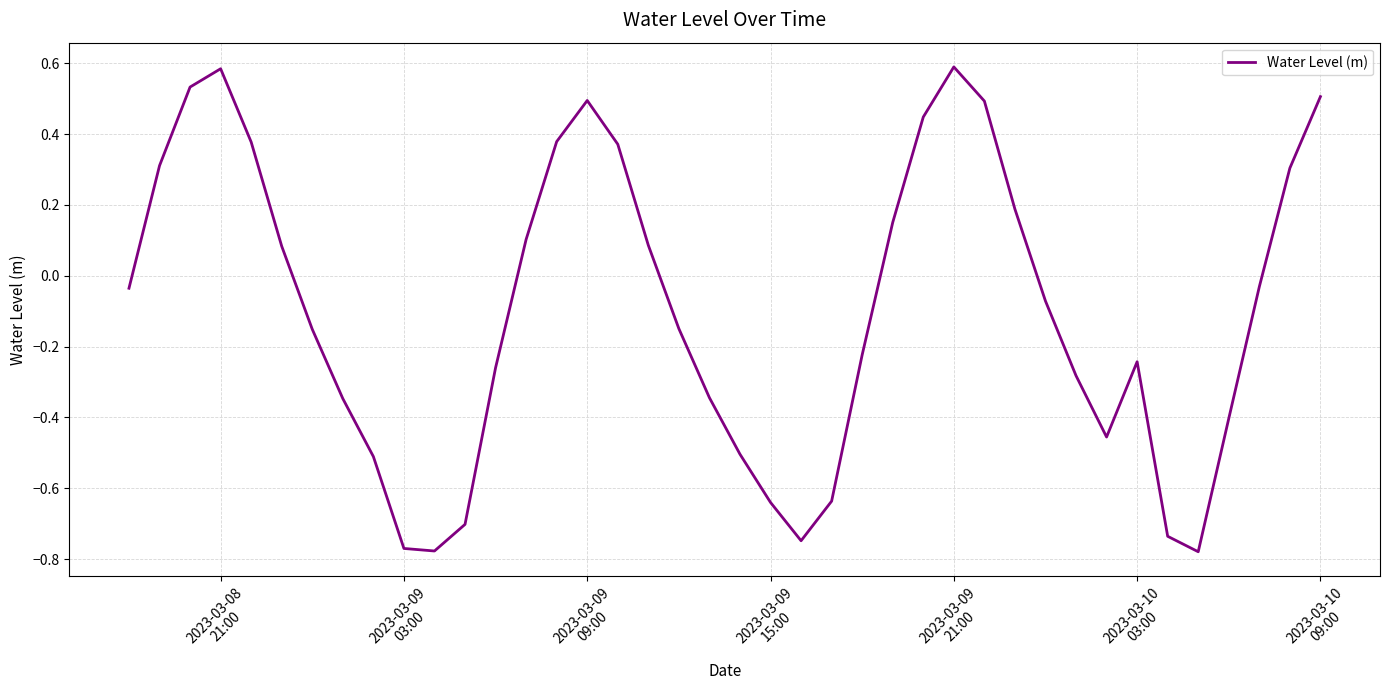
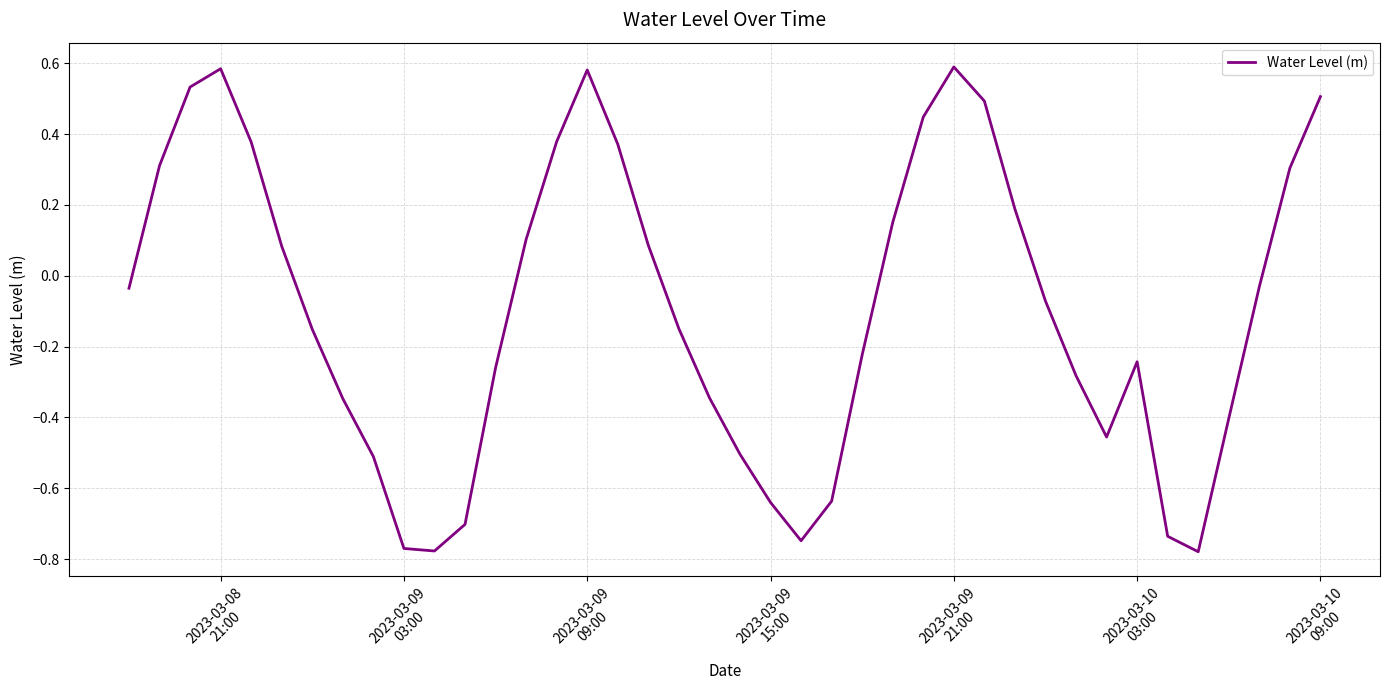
  {
    "2023-03-08 21:00": 0.58,
    "2023-03-09 03:00": -0.77,
-   "2023-03-09 09:00": 0.49,
+   "2023-03-09 09:00": 0.58,
    "2023-03-09 15:00": -0.64,
    "2023-03-09 21:00": 0.59,
    "2023-03-10 03:00": -0.24,
    "2023-03-10 09:00": 0.51
  }
